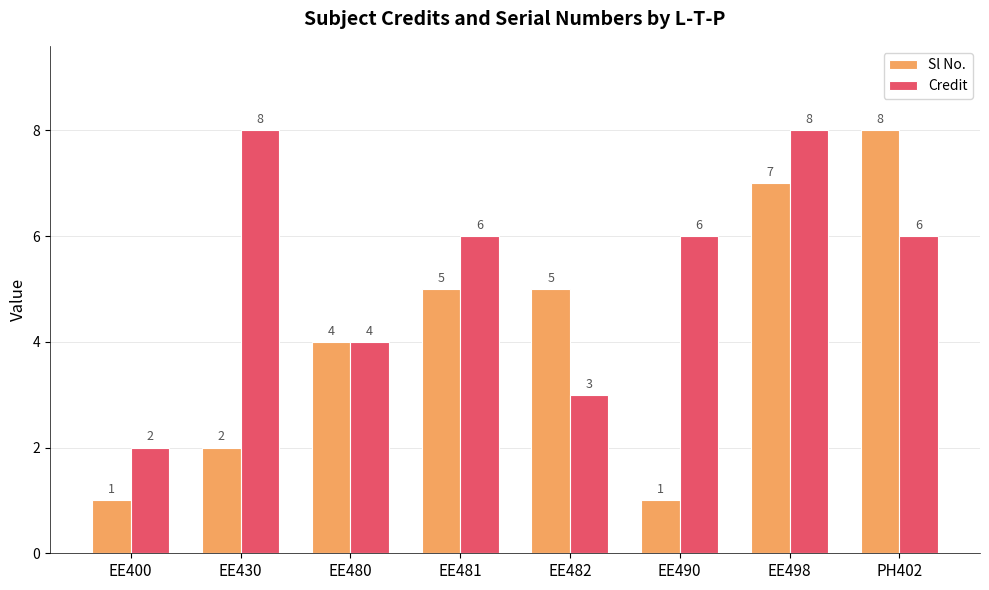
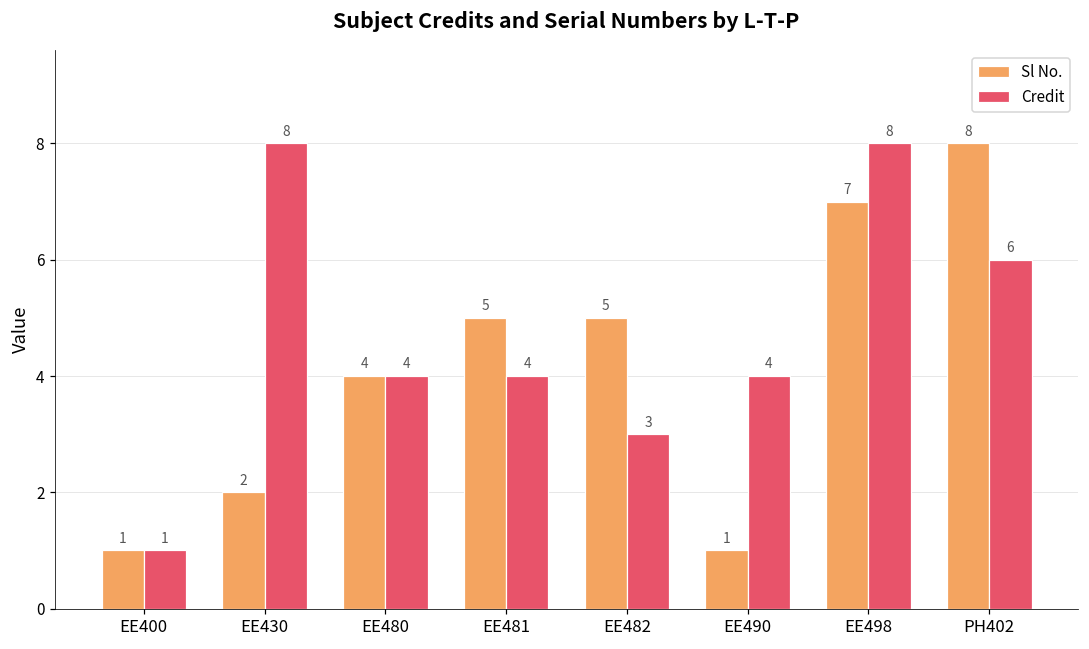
  {
    "Sl No.": {
      "EE400": 1,
      "EE430": 2,
      "EE480": 4,
      "EE481": 5,
      "EE482": 5,
      "EE490": 1,
      "EE498": 7,
      "PH402": 8
    },
    "Credit": {
-     "EE400": 2,
+     "EE400": 1,
      "EE430": 8,
      "EE480": 4,
-     "EE481": 6,
+     "EE481": 4,
      "EE482": 3,
-     "EE490": 6,
+     "EE490": 4,
      "EE498": 8,
      "PH402": 6
    }
  }
